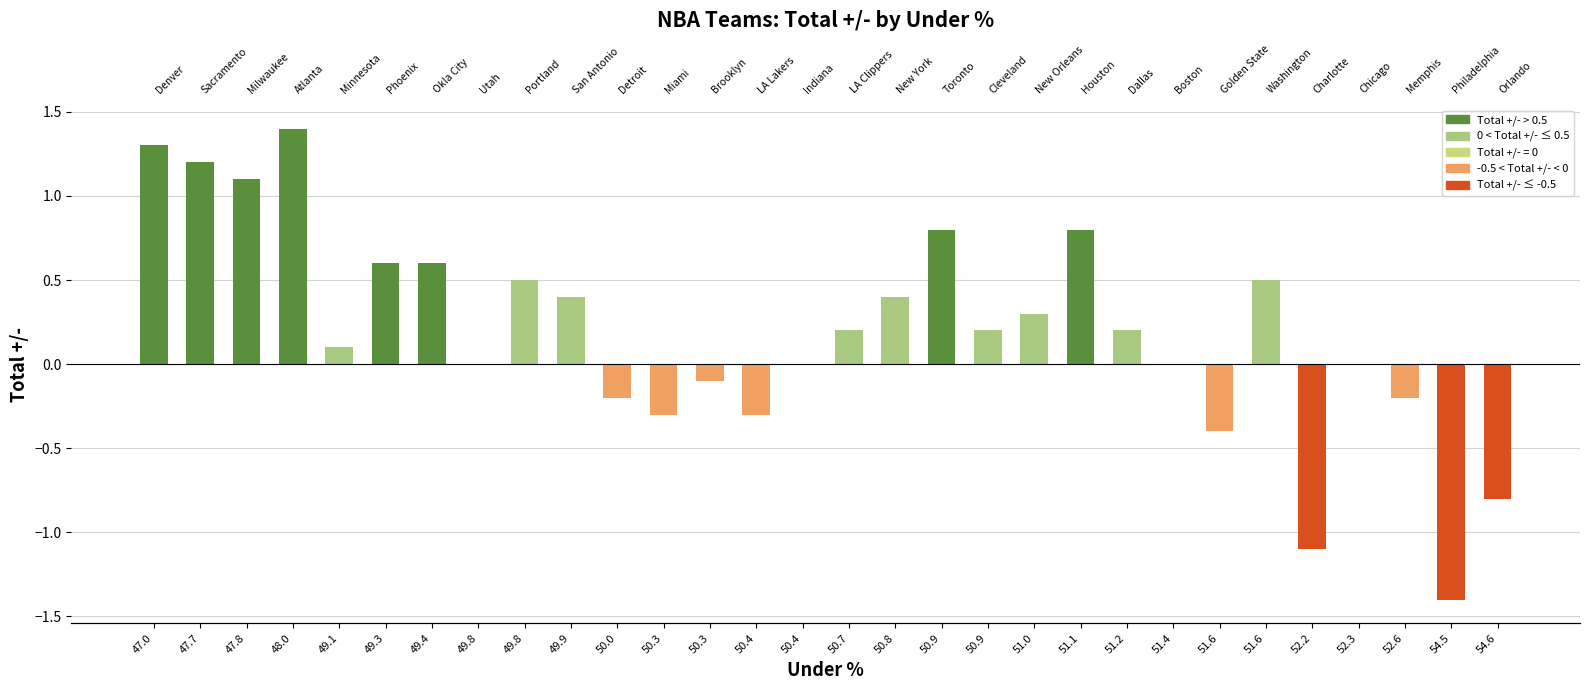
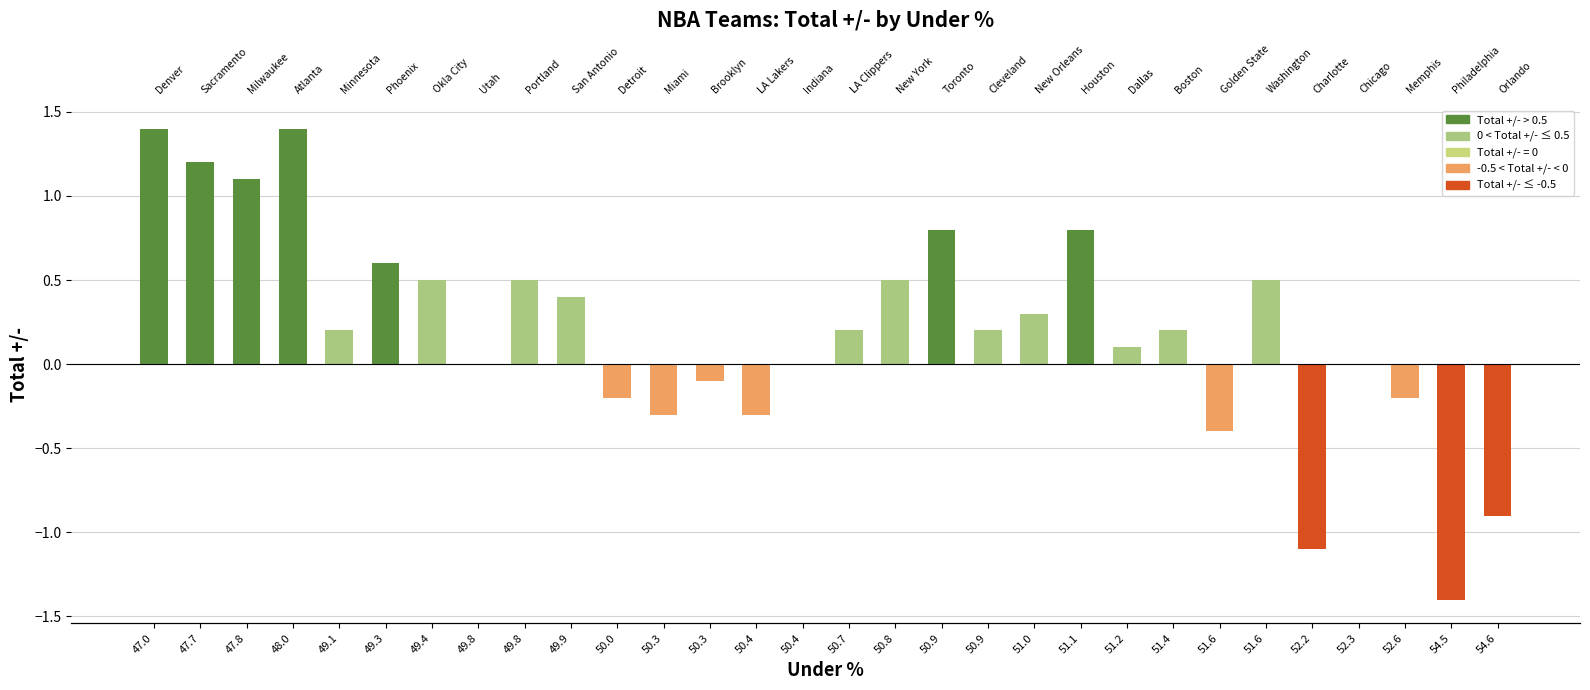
  {
-   "47.0": 1.3,
+   "47.0": 1.4,
    "47.7": 1.2,
    "47.8": 1.1,
    "48.0": 1.4,
-   "49.1": 0.1,
+   "49.1": 0.2,
    "49.3": 0.6,
-   "49.4": 0.6,
+   "49.4": 0.5,
    "49.9": 0.4,
    "50.0": -0.2,
    "50.7": 0.2,
-   "50.8": 0.4,
+   "50.8": 0.5,
    "51.0": 0.3,
    "51.1": 0.8,
-   "51.2": 0.2,
-   "51.4": 0.0,
+   "51.2": 0.1,
+   "51.4": 0.2,
    "52.2": -1.1,
    "52.3": 0.0,
    "52.6": -0.2,
    "54.5": -1.4,
-   "54.6": -0.8
+   "54.6": -0.9
  }
